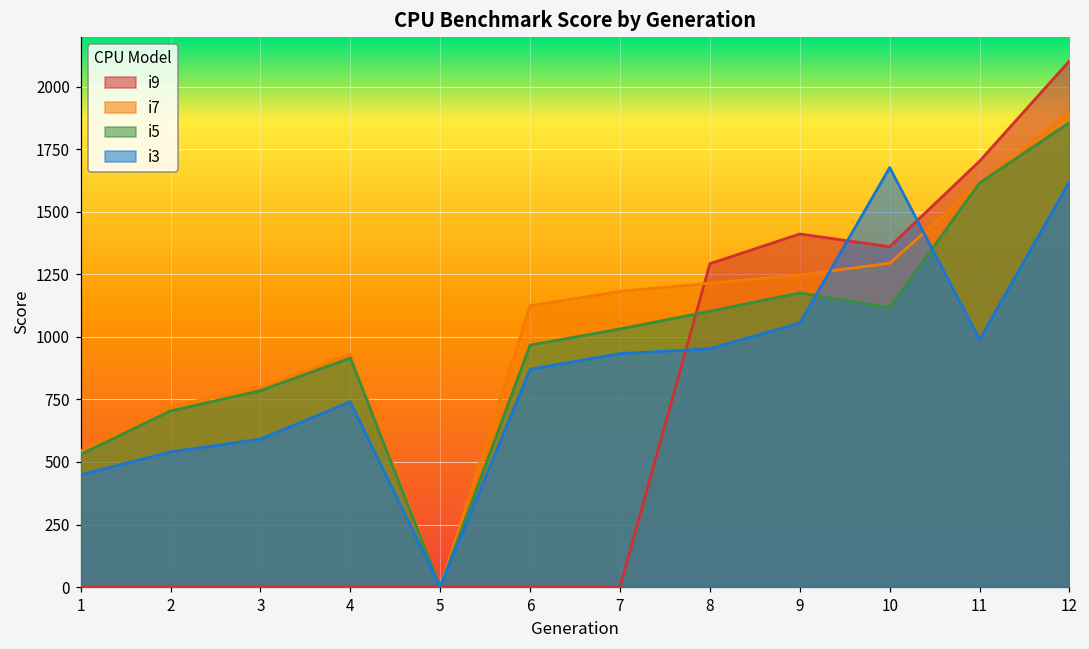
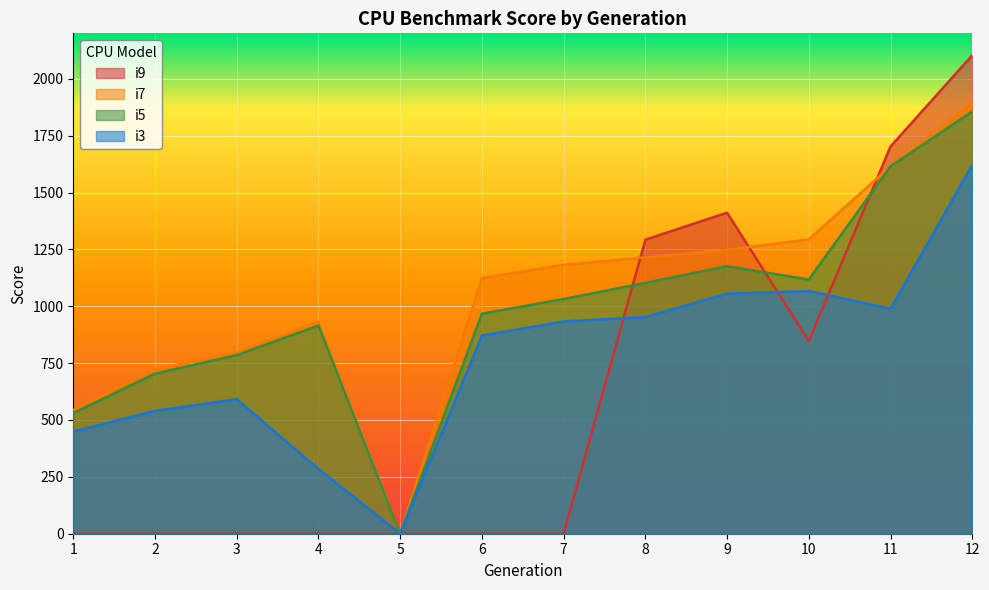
  {
    "i9": {
      "1": 0,
      "2": 0,
      "3": 0,
      "4": 0,
      "6": 0,
      "7": 0,
      "8": 1290,
      "9": 1410,
-     "10": 1360,
+     "10": 850,
      "11": 1700,
      "12": 2100
    },
    "i7": {
      "1": 540,
      "2": 720,
      "3": 800,
      "4": 930,
      "6": 1120,
      "7": 1180,
      "8": 1210,
      "9": 1250,
      "10": 1290,
      "12": 1900
    },
    "i5": {
      "1": 530,
      "2": 700,
      "3": 790,
      "4": 920,
      "6": 970,
      "7": 1030,
      "8": 1100,
      "9": 1180,
      "10": 1120,
      "12": 1860
    },
    "i3": {
      "1": 450,
      "2": 540,
      "3": 590,
-     "4": 740,
+     "4": 280,
      "6": 870,
      "7": 930,
      "8": 950,
      "9": 1060,
-     "10": 1680,
+     "10": 1070,
      "11": 990,
      "12": 1620
    }
  }
